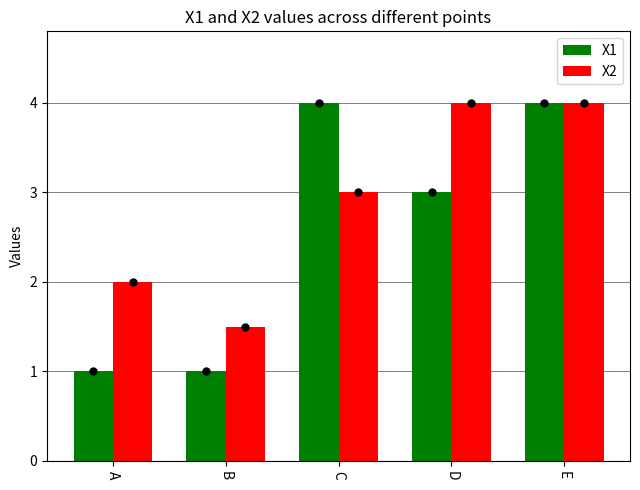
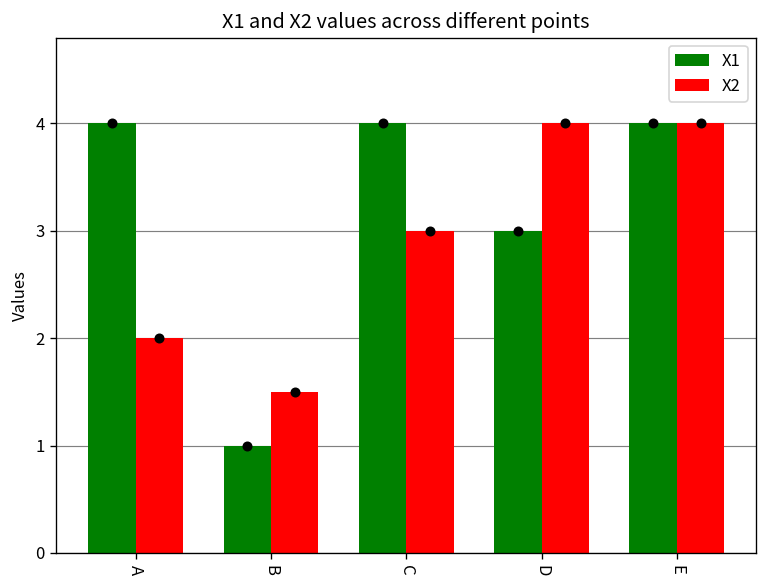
  {
    "X1": {
-     "A": 1,
+     "A": 4,
      "B": 1,
      "C": 4,
      "D": 3,
      "E": 4
    },
    "X2": {
      "A": 2,
      "B": 1.5,
      "C": 3,
      "D": 4,
      "E": 4
    }
  }
